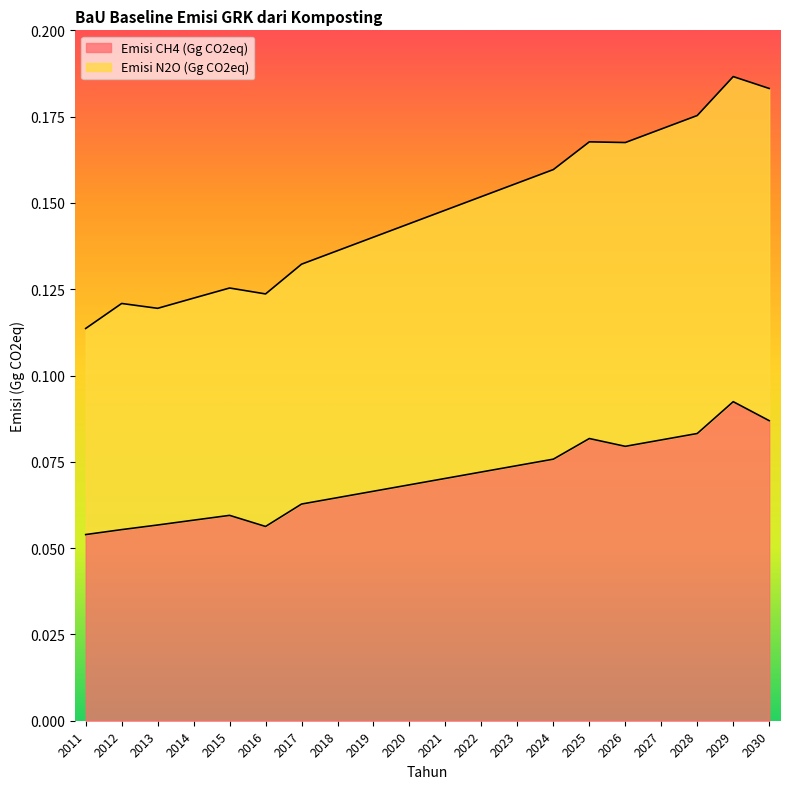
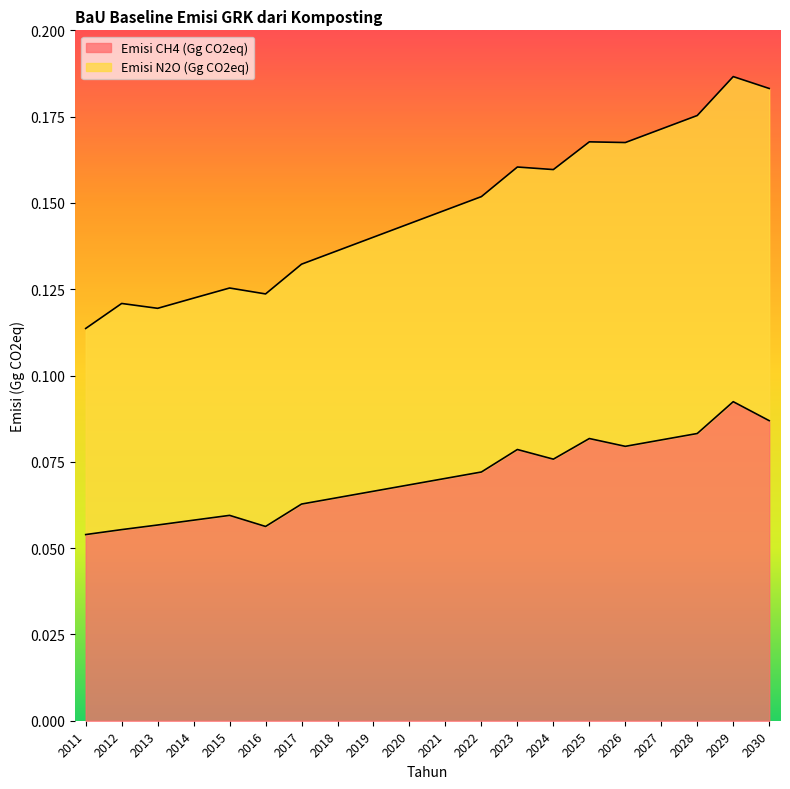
  {
    "Emisi CH4 (Gg CO2eq)": {
      "2011": 0.054,
      "2012": 0.055,
      "2013": 0.057,
      "2014": 0.058,
      "2015": 0.059,
      "2016": 0.056,
      "2017": 0.063,
      "2018": 0.065,
      "2019": 0.066,
      "2020": 0.068,
      "2021": 0.070,
      "2022": 0.072,
-     "2023": 0.074,
+     "2023": 0.079,
      "2024": 0.076,
      "2025": 0.082,
      "2026": 0.079,
      "2027": 0.081,
      "2028": 0.083,
      "2029": 0.092,
      "2030": 0.087
    },
    "Emisi N2O (Gg CO2eq)": {
      "2011": 0.060,
      "2012": 0.066,
      "2013": 0.063,
      "2014": 0.064,
      "2015": 0.066,
      "2016": 0.067,
      "2017": 0.069,
      "2018": 0.072,
      "2019": 0.074,
      "2020": 0.076,
      "2021": 0.078,
      "2022": 0.080,
      "2023": 0.082,
      "2024": 0.084,
      "2025": 0.086,
      "2026": 0.088,
      "2027": 0.090,
      "2028": 0.092,
      "2029": 0.094,
      "2030": 0.096
    }
  }
